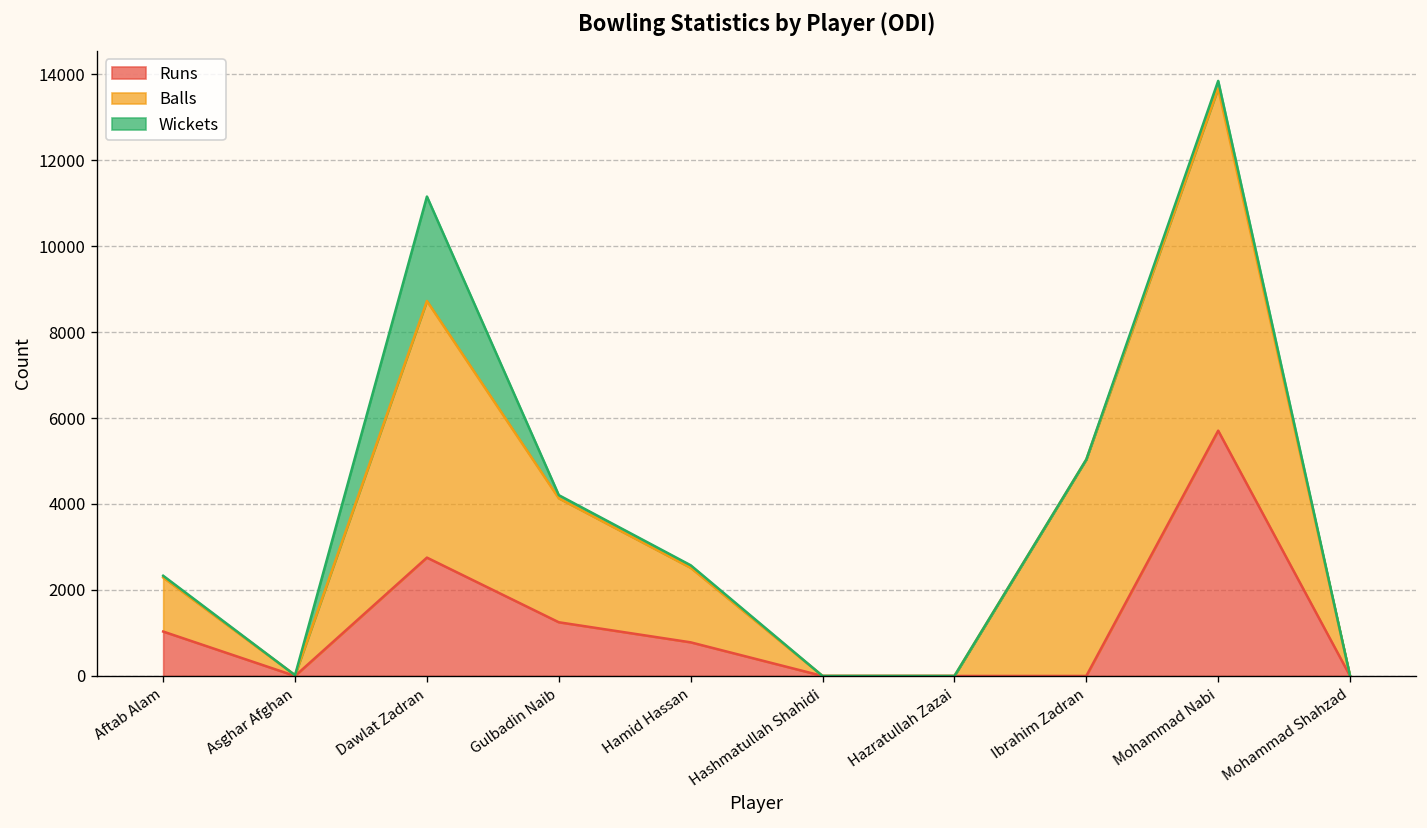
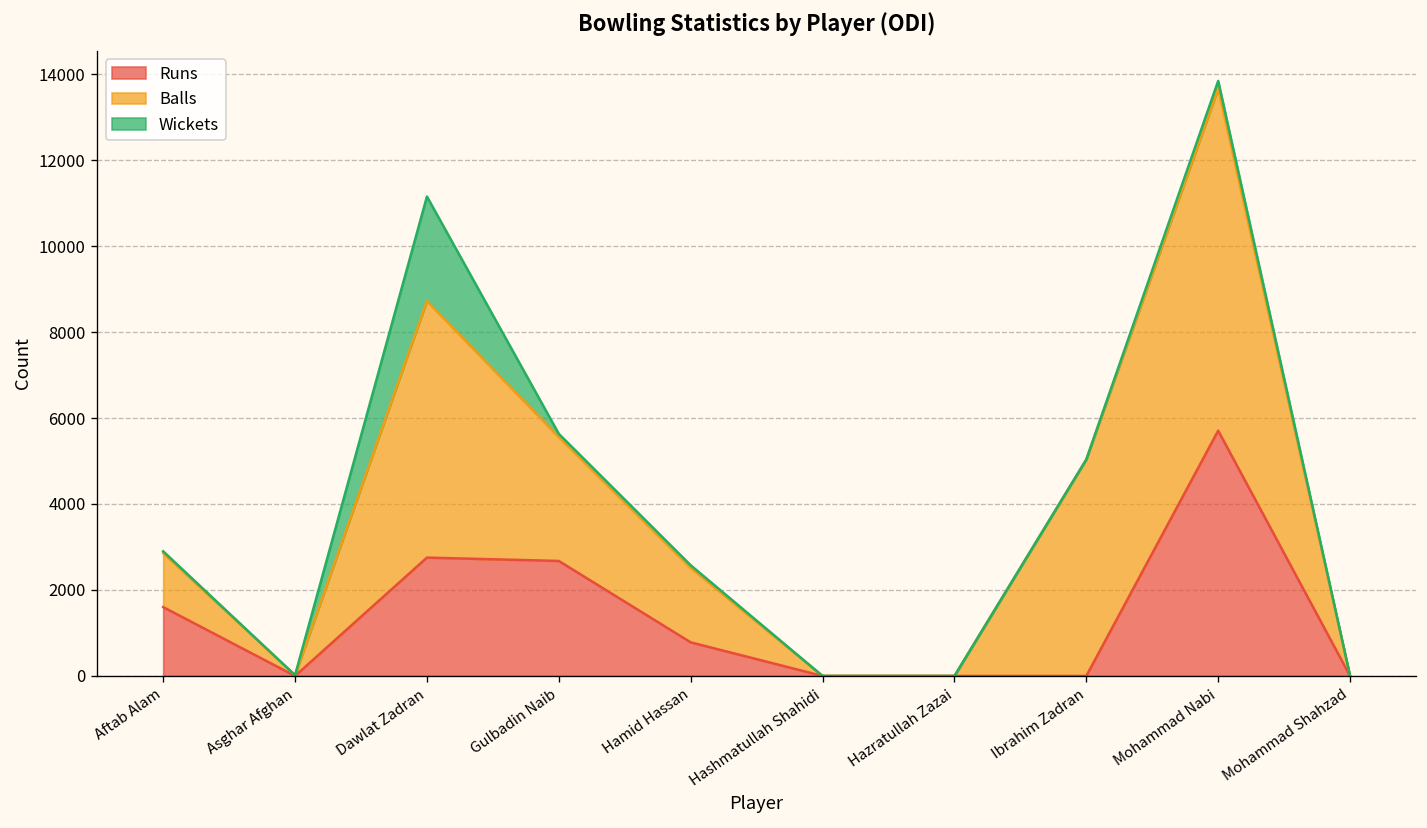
  {
    "Runs": {
-     "Aftab Alam": 1000,
+     "Aftab Alam": 1600,
      "Dawlat Zadran": 2800,
-     "Gulbadin Naib": 1200,
+     "Gulbadin Naib": 2700,
      "Hamid Hassan": 800,
      "Ibrahim Zadran": 0,
      "Mohammad Nabi": 5700
    },
    "Balls": {
      "Dawlat Zadran": 6000,
      "Gulbadin Naib": 2900,
      "Mohammad Nabi": 8000
    },
    "Wickets": {
      "Dawlat Zadran": 2400,
      "Gulbadin Naib": 100,
      "Mohammad Nabi": 200
    }
  }
